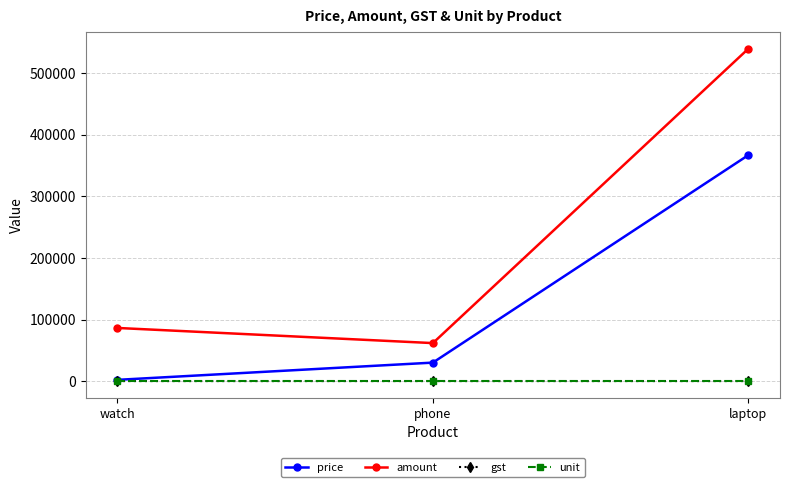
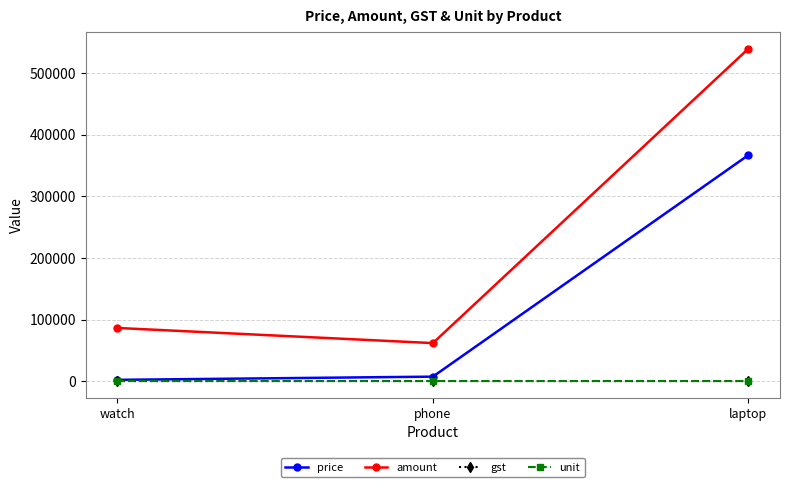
  {
    "price": {
-     "phone": 30000,
+     "phone": 10000,
      "laptop": 370000
    },
    "amount": {
      "watch": 90000,
      "phone": 60000,
      "laptop": 540000
    },
    "unit": {
      "phone": 0,
      "laptop": 0
    }
  }
